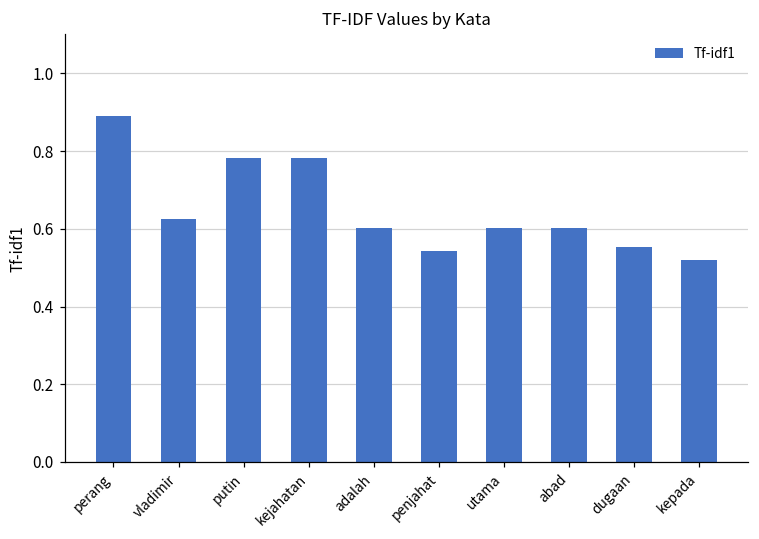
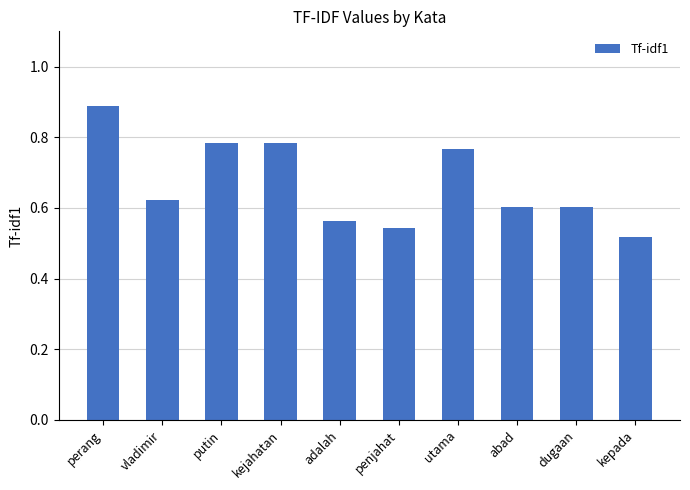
  {
    "perang": 0.89,
    "vladimir": 0.62,
    "putin": 0.78,
    "kejahatan": 0.78,
-   "adalah": 0.60,
+   "adalah": 0.56,
    "penjahat": 0.54,
-   "utama": 0.60,
+   "utama": 0.77,
    "abad": 0.60,
-   "dugaan": 0.55,
+   "dugaan": 0.60,
    "kepada": 0.52
  }
